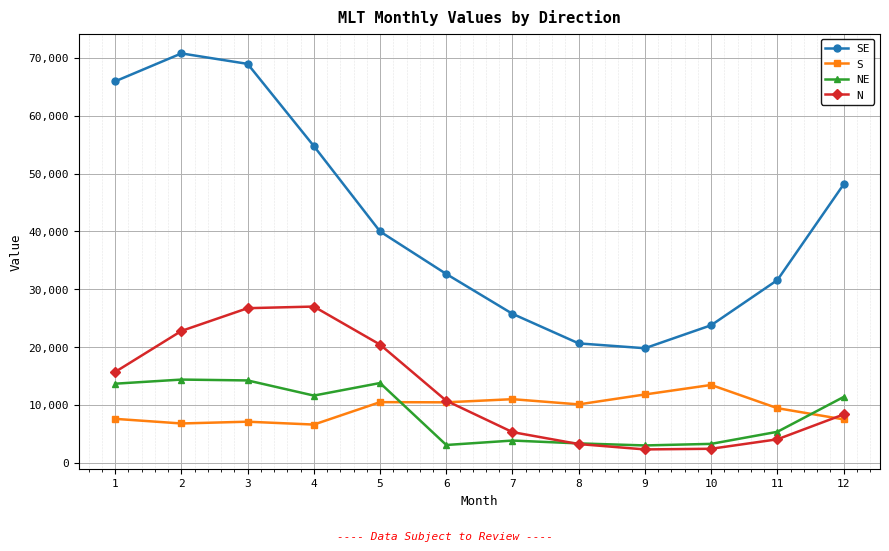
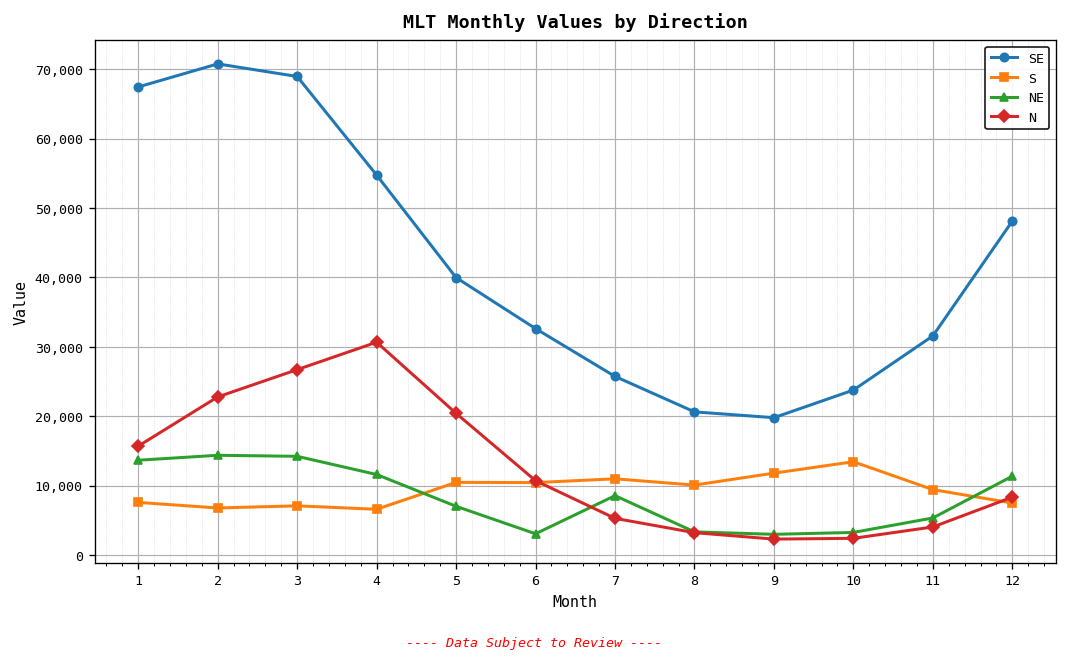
  {
    "SE": {
-     "1": "66,000",
+     "1": "67,000",
      "2": "71,000",
      "3": "69,000",
      "4": "55,000",
      "5": "40,000",
      "6": "33,000",
      "7": "26,000",
      "8": "21,000",
      "9": "20,000",
      "10": "24,000",
      "11": "32,000",
      "12": "48,000"
    },
    "S": {
      "1": "8,000",
      "2": "7,000",
      "3": "7,000",
      "4": "7,000",
      "5": "10,000",
      "7": "11,000",
      "8": "10,000",
      "9": "12,000",
      "10": "13,000",
      "11": "9,000",
      "12": "7,000"
    },
    "NE": {
      "1": "14,000",
      "2": "14,000",
      "3": "14,000",
      "4": "12,000",
-     "5": "14,000",
+     "5": "7,000",
      "6": "3,000",
-     "7": "4,000",
+     "7": "9,000",
      "9": "3,000",
      "10": "3,000",
      "11": "5,000",
      "12": "11,000"
    },
    "N": {
      "1": "16,000",
      "2": "23,000",
      "3": "27,000",
-     "4": "27,000",
+     "4": "31,000",
      "5": "20,000",
      "7": "5,000",
      "9": "2,000",
      "10": "2,000",
      "11": "4,000",
      "12": "8,000"
    }
  }
